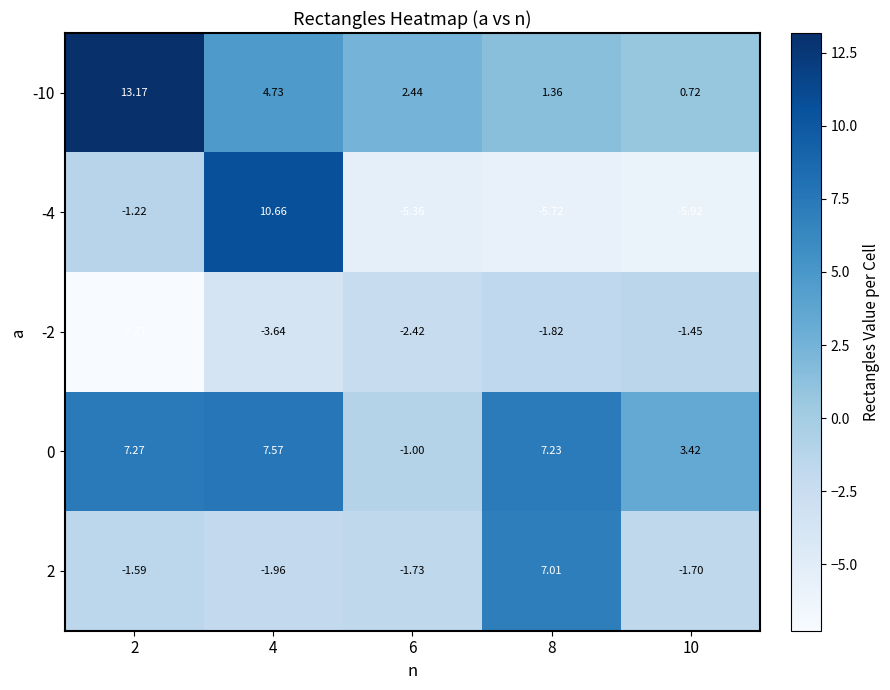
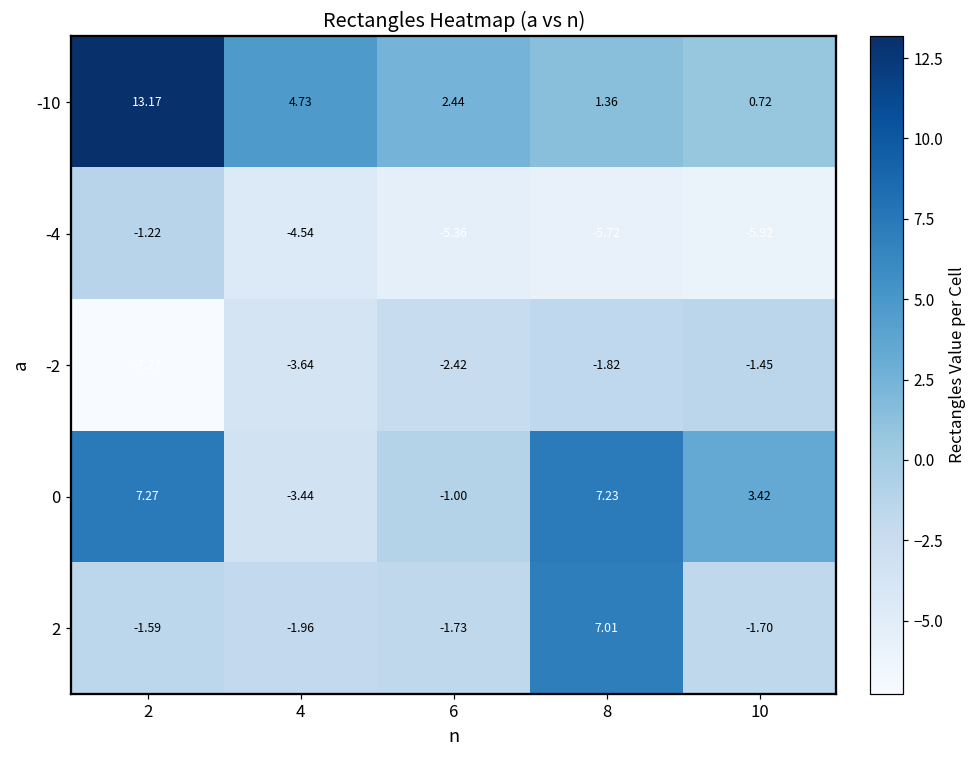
  {
    "-10": {
      "2": 13.17,
      "4": 4.73,
      "6": 2.44,
      "8": 1.36,
      "10": 0.72
    },
    "-4": {
      "2": -1.22,
-     "4": 10.66
+     "4": -4.54
    },
    "-2": {
      "4": -3.64,
      "6": -2.42,
      "8": -1.82,
      "10": -1.45
    },
    "0": {
      "2": 7.27,
-     "4": 7.57,
+     "4": -3.44,
      "6": -1.00,
      "8": 7.23,
      "10": 3.42
    },
    "2": {
      "2": -1.59,
      "4": -1.96,
      "6": -1.73,
      "8": 7.01,
      "10": -1.70
    }
  }
